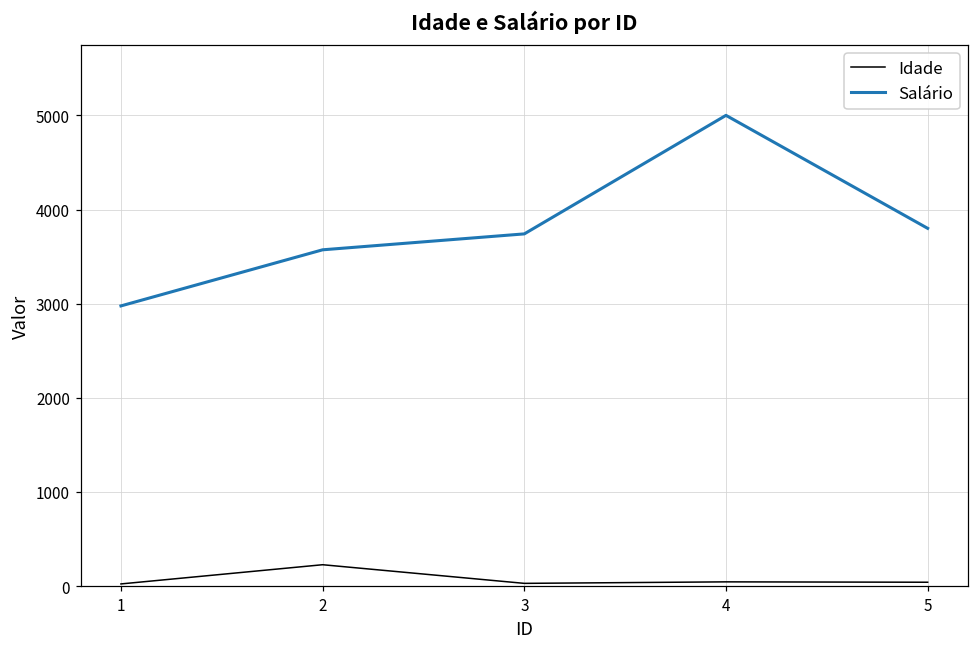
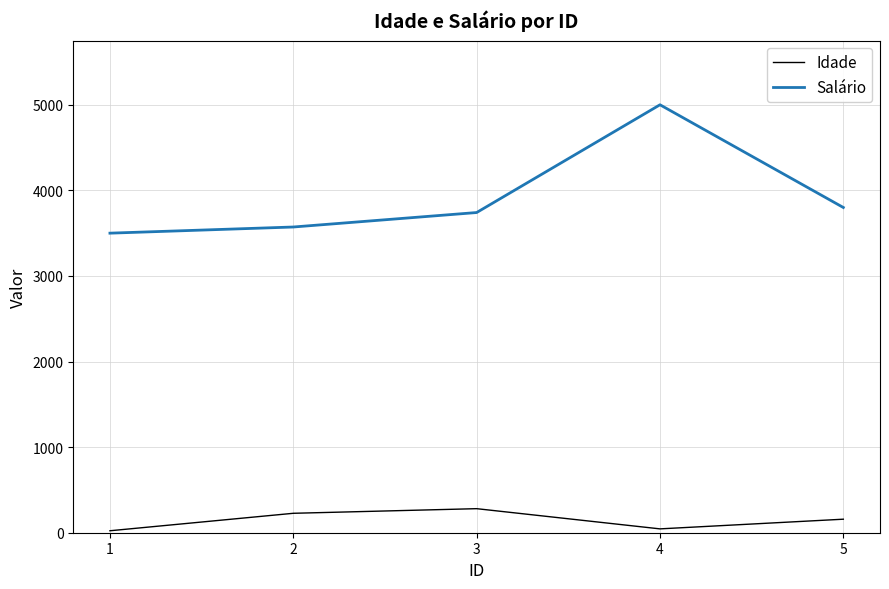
  {
    "Idade": {
      "1": 0,
      "2": 200,
-     "3": 0,
+     "3": 300,
      "4": 0,
-     "5": 0
+     "5": 200
    },
    "Salário": {
-     "1": 3000,
+     "1": 3500,
      "2": 3600,
      "3": 3700,
      "4": 5000,
      "5": 3800
    }
  }
